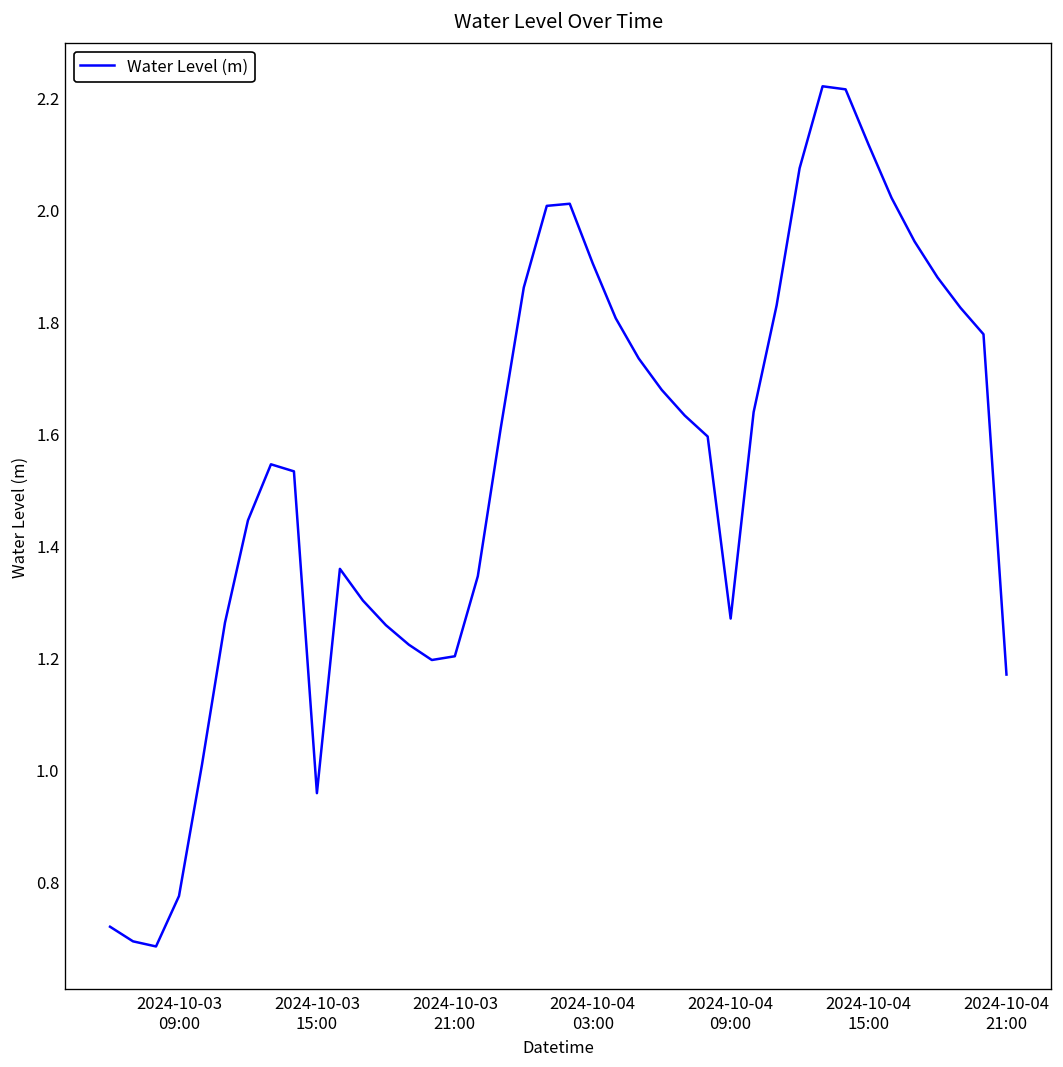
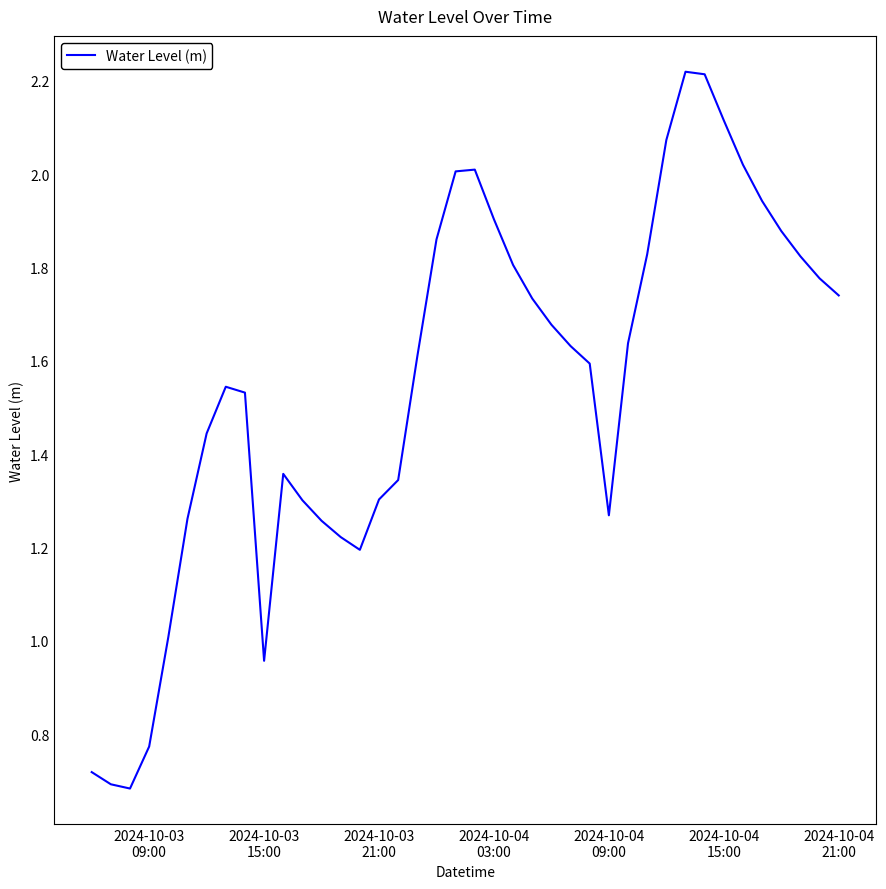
  {
    "2024-10-03 09:00": 0.77,
    "2024-10-03 15:00": 0.96,
-   "2024-10-03 21:00": 1.20,
+   "2024-10-03 21:00": 1.30,
    "2024-10-04 03:00": 1.90,
    "2024-10-04 09:00": 1.27,
    "2024-10-04 15:00": 2.12,
-   "2024-10-04 21:00": 1.17
+   "2024-10-04 21:00": 1.74
  }
